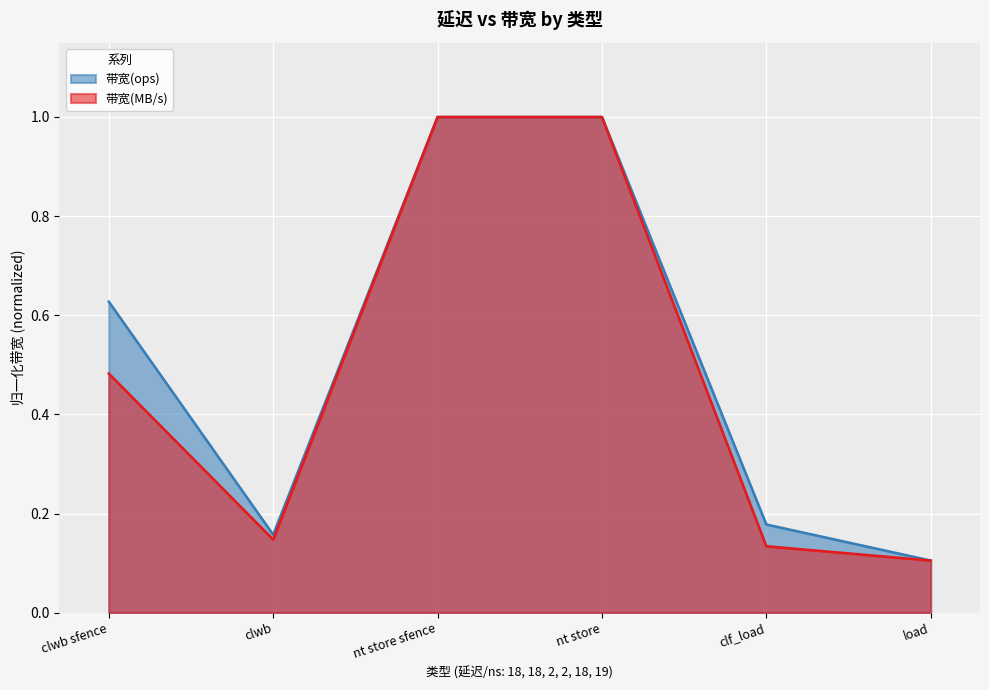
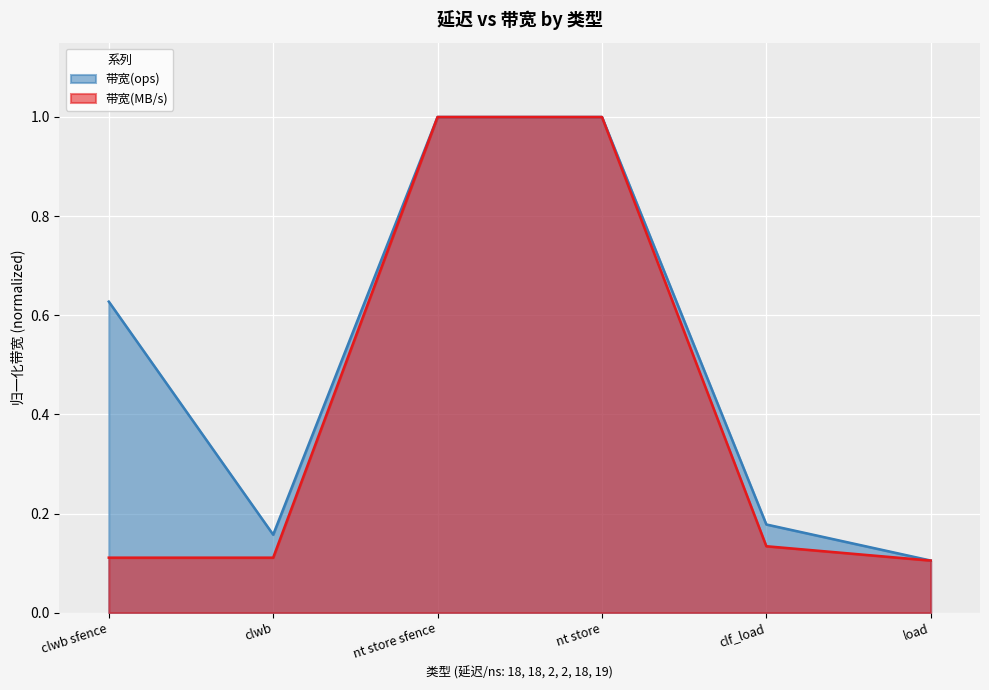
  {
    "带宽(ops)": {
      "clwb sfence": 0.63,
      "clwb": 0.16,
      "clf_load": 0.18
    },
    "带宽(MB/s)": {
-     "clwb sfence": 0.48,
-     "clwb": 0.15,
+     "clwb sfence": 0.11,
+     "clwb": 0.11,
      "clf_load": 0.13
    }
  }
